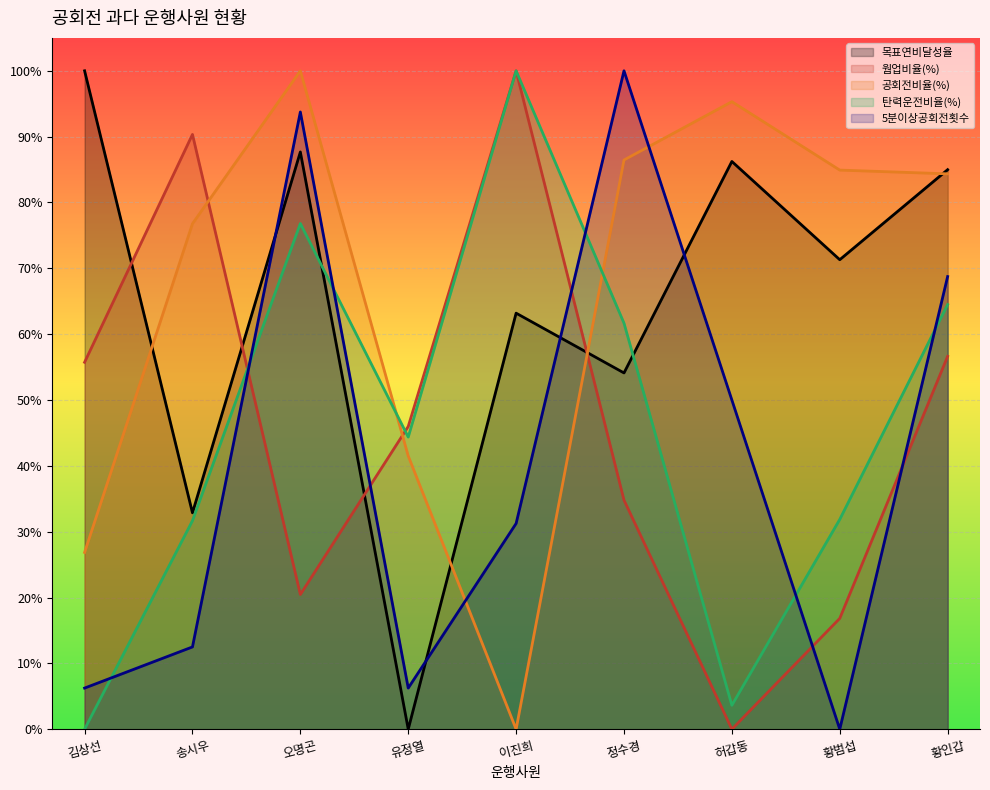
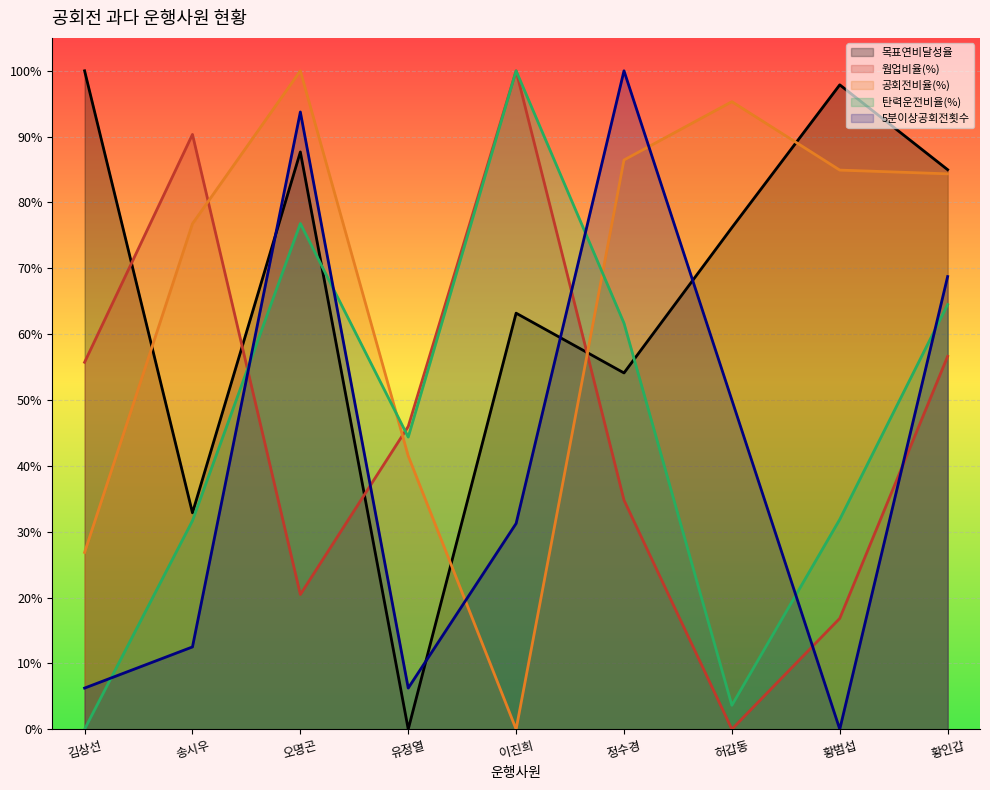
  {
    "목표연비달성율": {
      "김상선": "100%",
      "송시우": "33%",
      "오명곤": "88%",
      "유정열": "0%",
      "이진희": "63%",
      "정수경": "54%",
-     "허갑동": "86%",
-     "황범섭": "71%",
+     "허갑동": "76%",
+     "황범섭": "98%",
      "황인갑": "85%"
    }
  }
